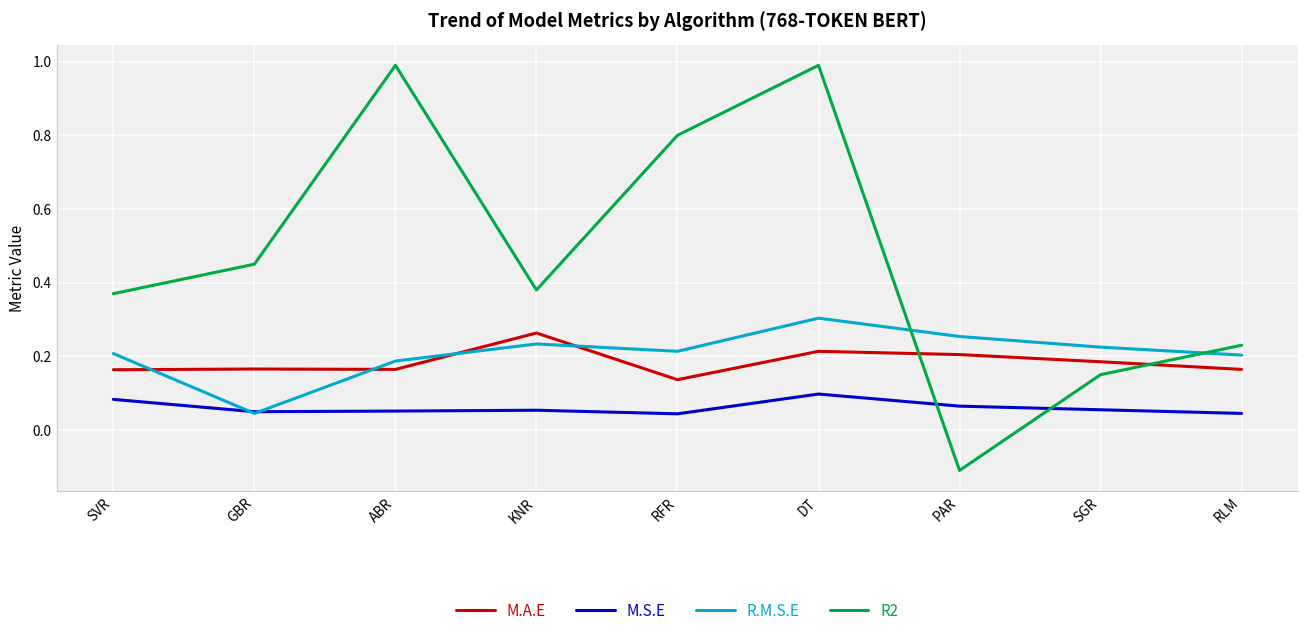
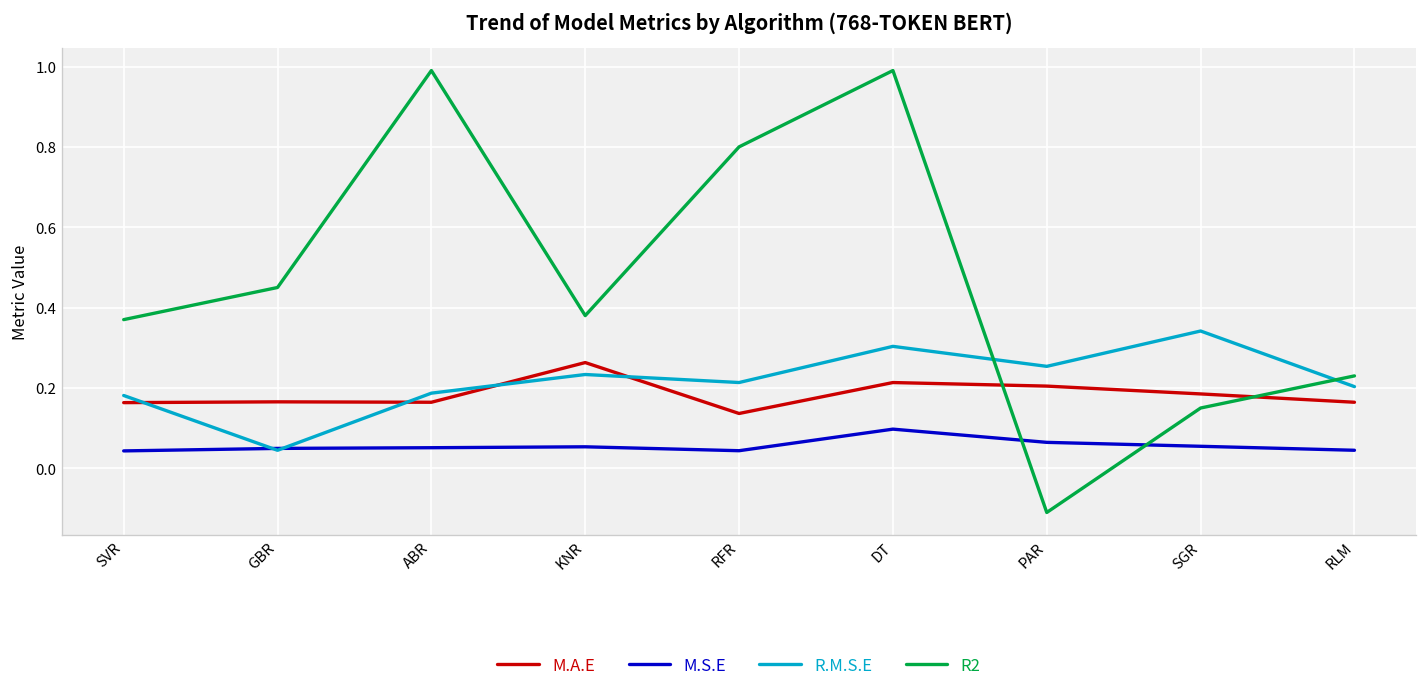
  {
    "M.A.E": {
      "SVR": 0.16,
      "GBR": 0.17,
      "ABR": 0.16,
      "KNR": 0.26,
      "RFR": 0.14,
      "DT": 0.21,
      "PAR": 0.20,
      "SGR": 0.19,
      "RLM": 0.16
    },
    "M.S.E": {
-     "SVR": 0.08,
+     "SVR": 0.04,
      "ABR": 0.05,
      "KNR": 0.05,
      "RFR": 0.04,
      "DT": 0.10,
      "PAR": 0.06,
      "SGR": 0.05,
      "RLM": 0.04
    },
    "R.M.S.E": {
-     "SVR": 0.21,
+     "SVR": 0.18,
      "ABR": 0.19,
      "KNR": 0.23,
      "RFR": 0.21,
      "DT": 0.30,
      "PAR": 0.25,
-     "SGR": 0.22,
+     "SGR": 0.34,
      "RLM": 0.20
    },
    "R2": {
      "SVR": 0.37,
      "GBR": 0.45,
      "ABR": 0.99,
      "KNR": 0.38,
      "RFR": 0.80,
      "DT": 0.99,
      "PAR": -0.11,
      "SGR": 0.15,
      "RLM": 0.23
    }
  }
